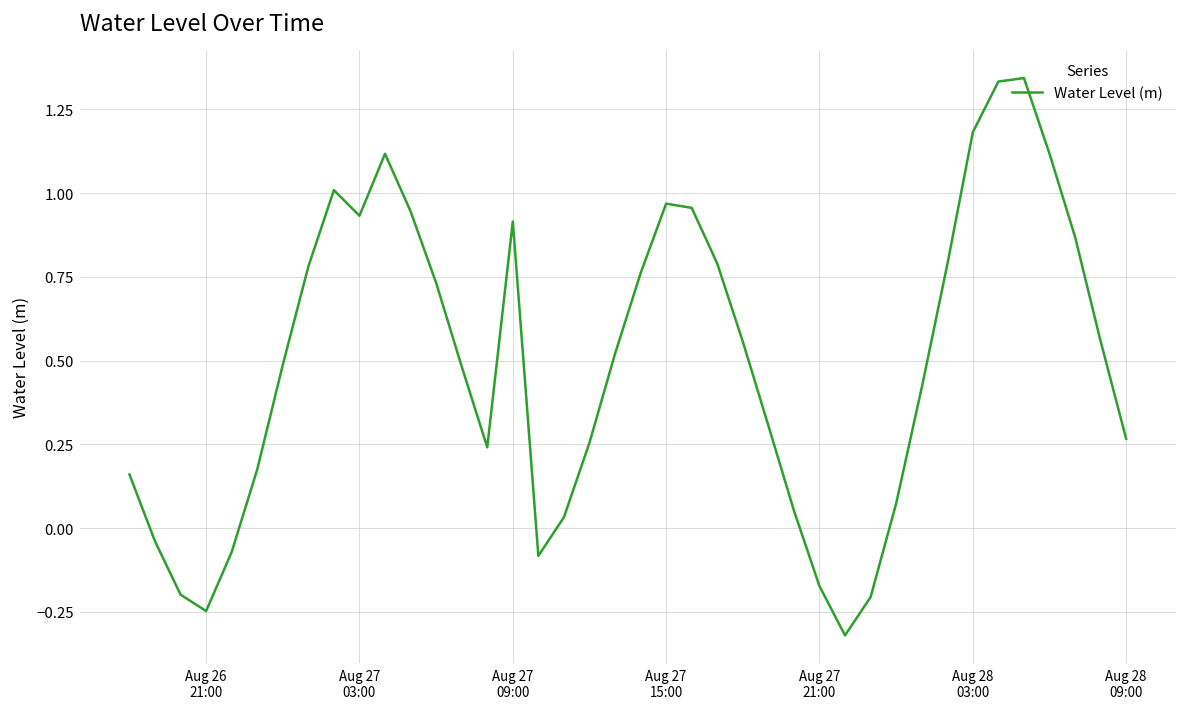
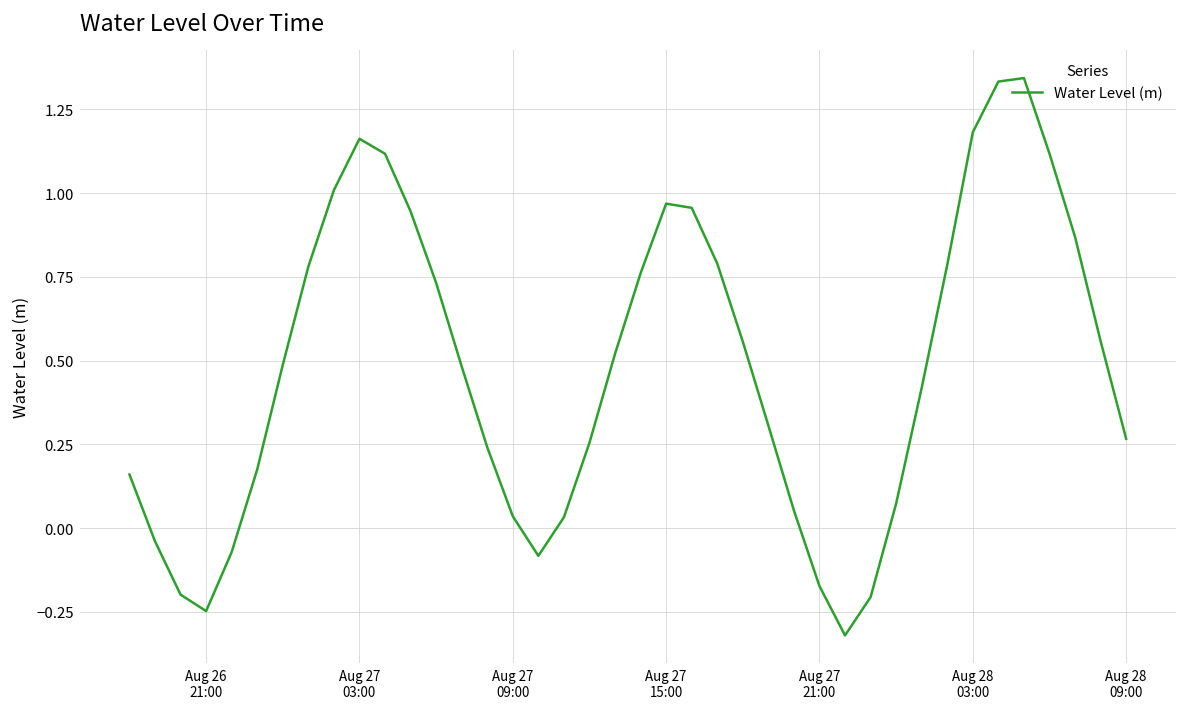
  {
    "Aug 26 21:00": -0.25,
-   "Aug 27 03:00": 0.93,
-   "Aug 27 09:00": 0.92,
+   "Aug 27 03:00": 1.16,
+   "Aug 27 09:00": 0.04,
    "Aug 27 15:00": 0.97,
    "Aug 27 21:00": -0.17,
    "Aug 28 03:00": 1.18,
    "Aug 28 09:00": 0.27
  }
